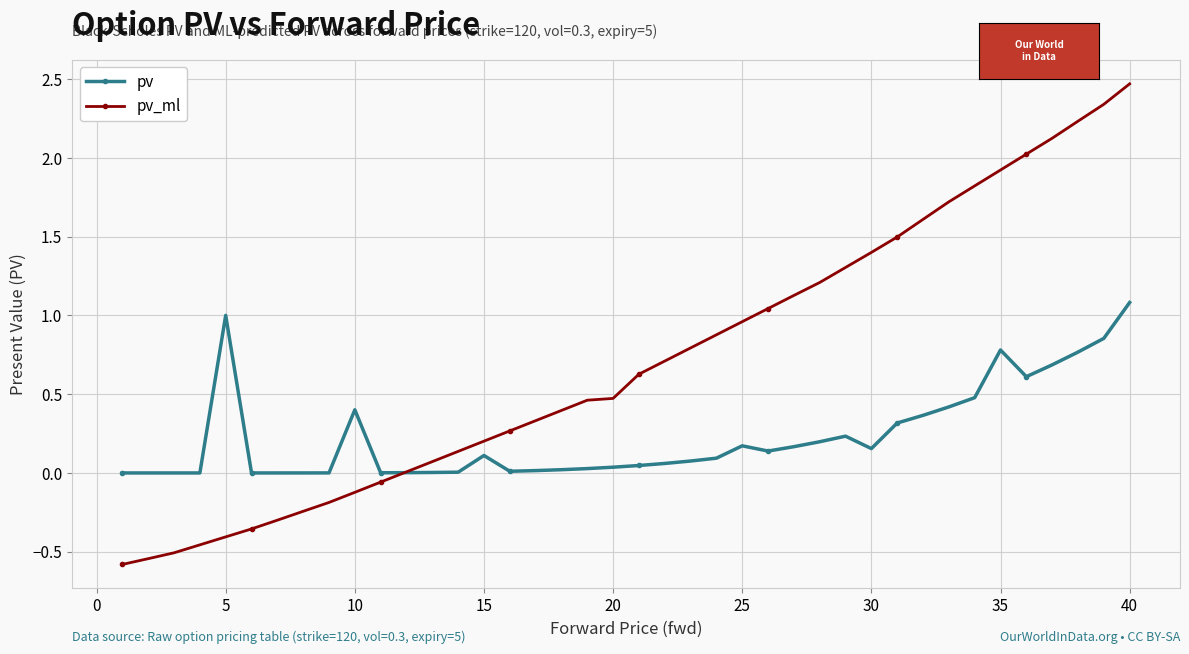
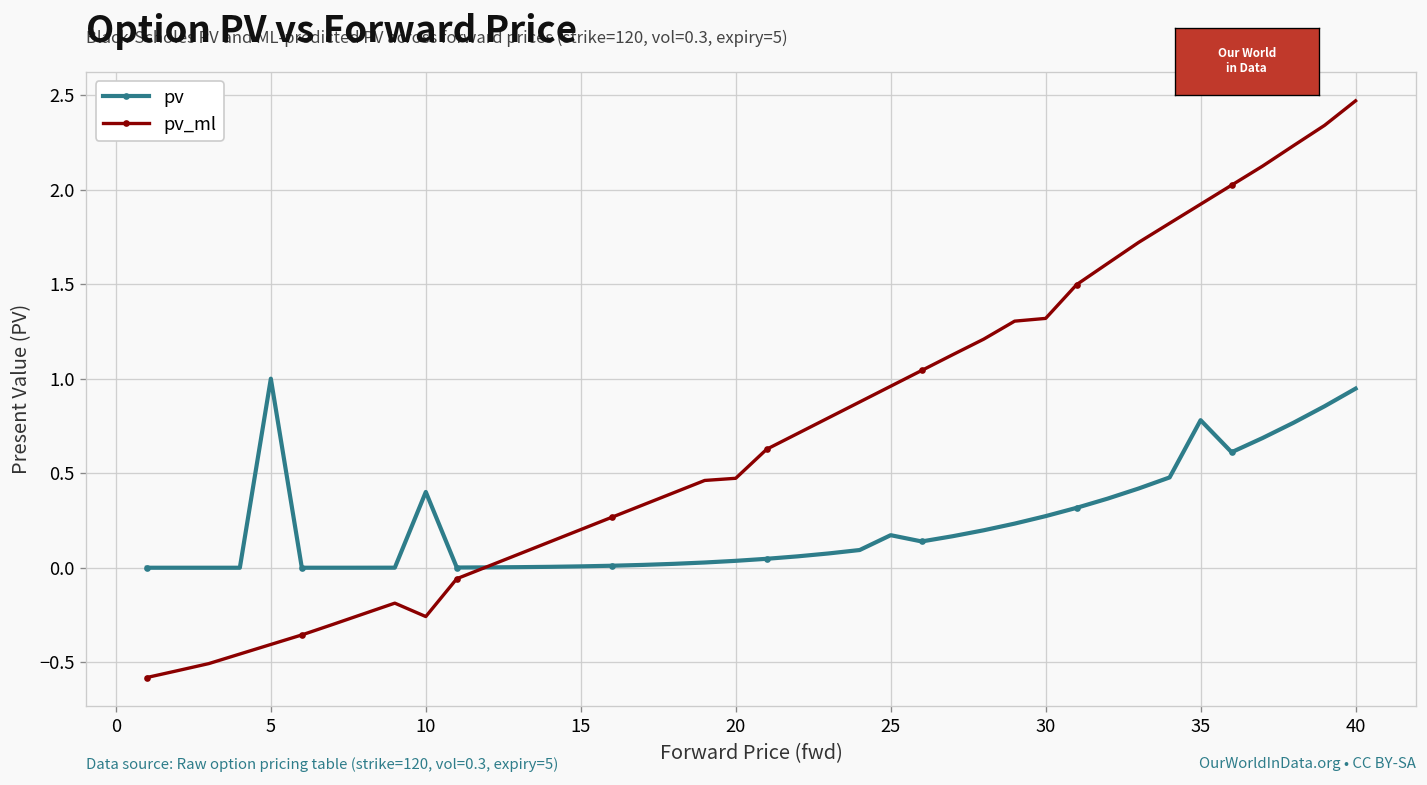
  {
    "pv": {
      "5": 1.00,
      "10": 0.40,
-     "15": 0.11,
+     "15": 0.01,
      "20": 0.04,
      "25": 0.17,
-     "30": 0.15,
+     "30": 0.27,
      "35": 0.78,
-     "40": 1.08
+     "40": 0.95
    },
    "pv_ml": {
      "5": -0.41,
-     "10": -0.12,
+     "10": -0.26,
      "15": 0.20,
      "20": 0.47,
      "25": 0.96,
-     "30": 1.40,
+     "30": 1.32,
      "35": 1.92,
      "40": 2.47
    }
  }
